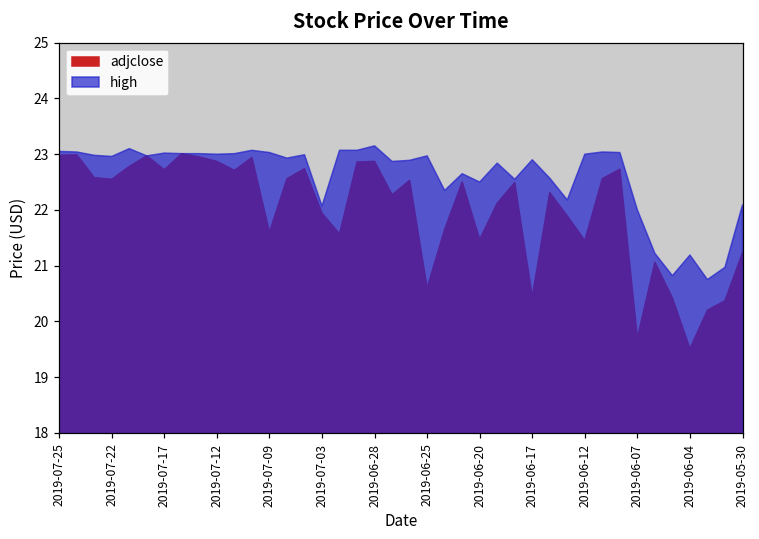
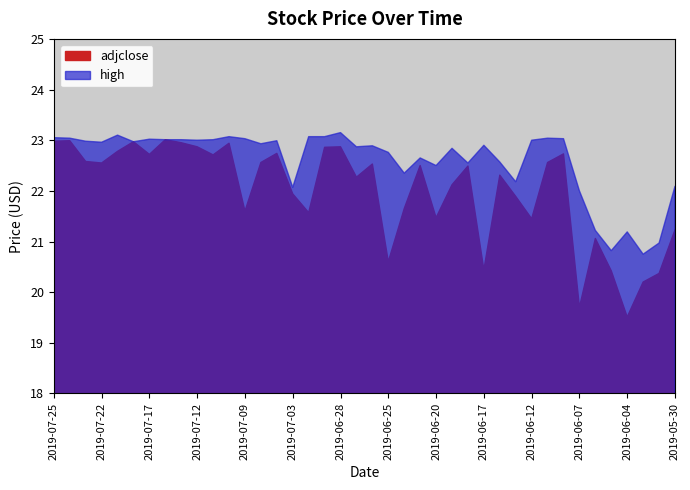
  {
    "adjclose": {
      "2019-07-25": 23.0,
      "2019-07-22": 22.6,
      "2019-07-17": 22.7,
      "2019-07-12": 22.9,
      "2019-07-09": 21.6,
      "2019-07-03": 21.9,
      "2019-06-28": 22.9,
      "2019-06-25": 20.6,
      "2019-06-20": 21.5,
      "2019-06-17": 20.4,
      "2019-06-12": 21.5,
      "2019-06-07": 19.7,
      "2019-06-04": 19.5,
      "2019-05-30": 21.2
    },
    "high": {
      "2019-07-25": 23.1,
      "2019-07-22": 23.0,
      "2019-07-17": 23.0,
      "2019-07-12": 23.0,
      "2019-07-09": 23.0,
      "2019-07-03": 22.1,
      "2019-06-28": 23.2,
-     "2019-06-25": 23.0,
+     "2019-06-25": 22.8,
      "2019-06-20": 22.5,
      "2019-06-17": 22.9,
      "2019-06-12": 23.0,
      "2019-06-07": 22.0,
      "2019-06-04": 21.2,
      "2019-05-30": 22.1
    }
  }
